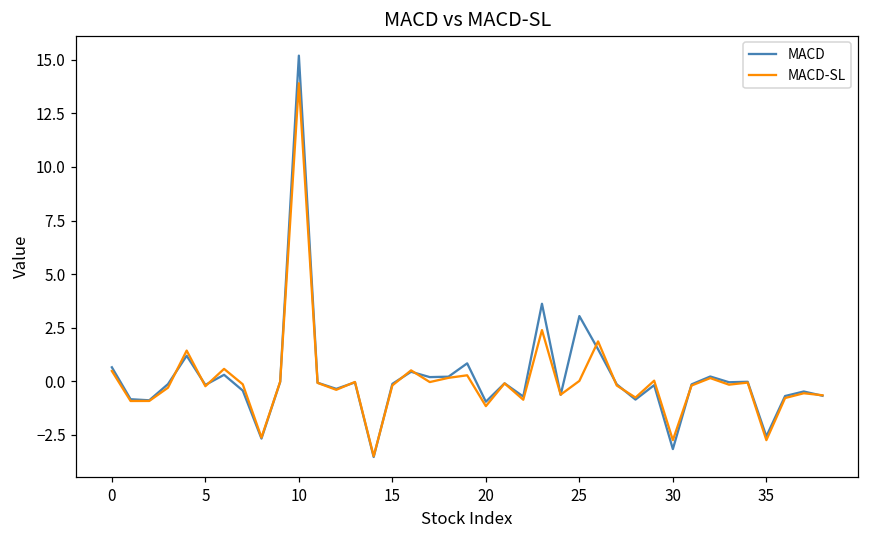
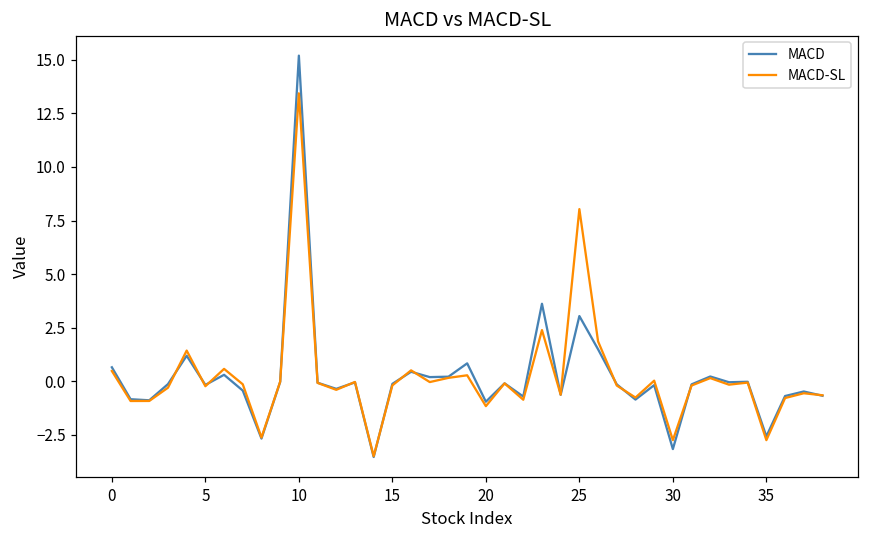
  {
    "MACD": {
      "0": 0.7,
      "10": 15.2,
      "20": -1.0,
      "25": 3.0,
      "30": -3.2,
      "35": -2.6
    },
    "MACD-SL": {
      "0": 0.5,
-     "10": 13.9,
+     "10": 13.4,
      "20": -1.2,
-     "25": 0.0,
+     "25": 8.0,
      "30": -2.7,
      "35": -2.7
    }
  }
